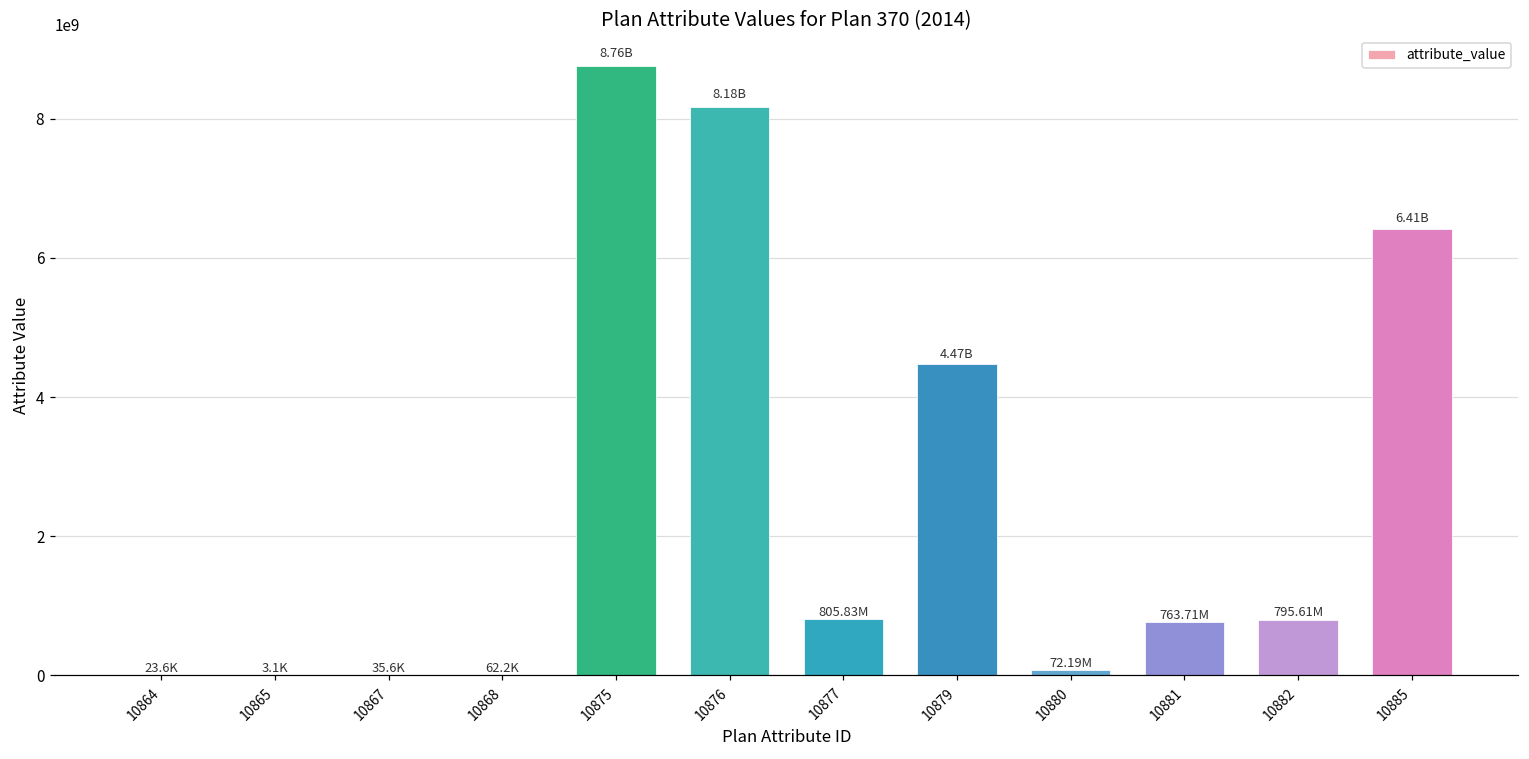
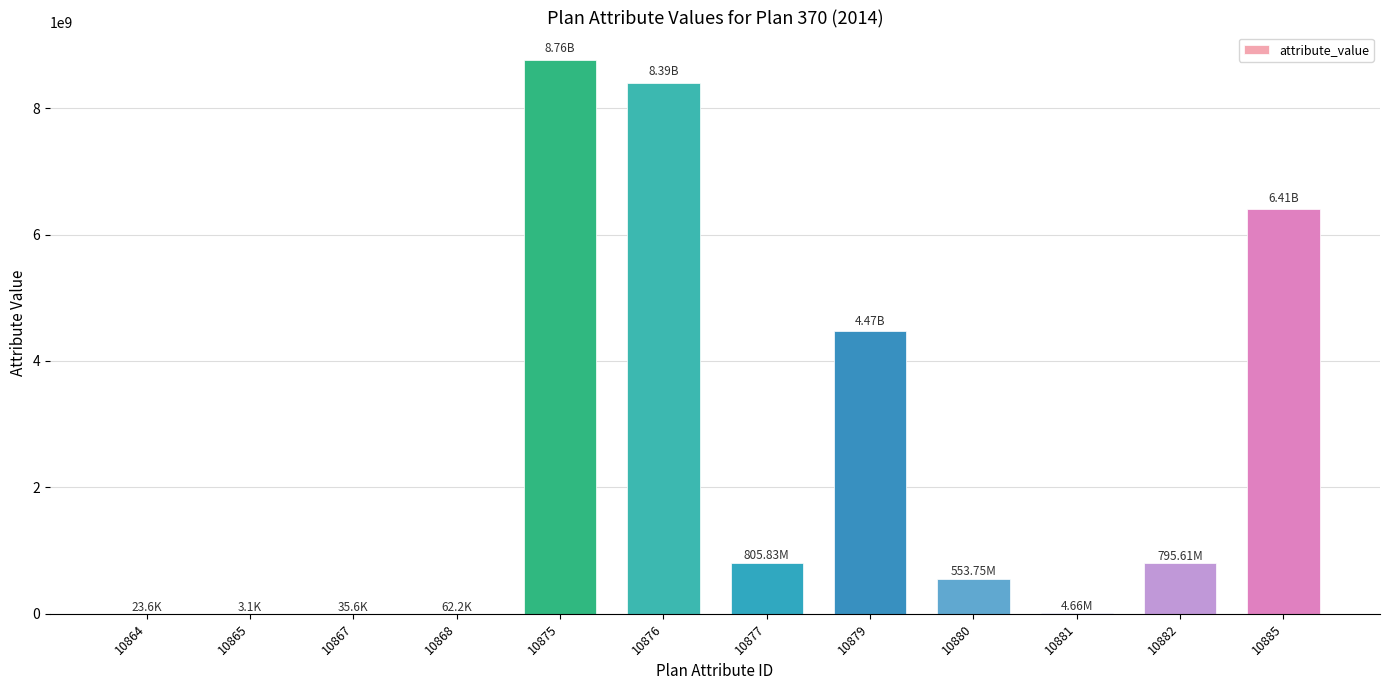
  {
    "10864": "23.6K",
    "10865": "3.1K",
    "10867": "35.6K",
    "10868": "62.2K",
    "10875": "8.76B",
-   "10876": "8.18B",
+   "10876": "8.39B",
    "10877": "805.83M",
    "10879": "4.47B",
-   "10880": "72.19M",
-   "10881": "763.71M",
+   "10880": "553.75M",
+   "10881": "4.66M",
    "10882": "795.61M",
    "10885": "6.41B"
  }
